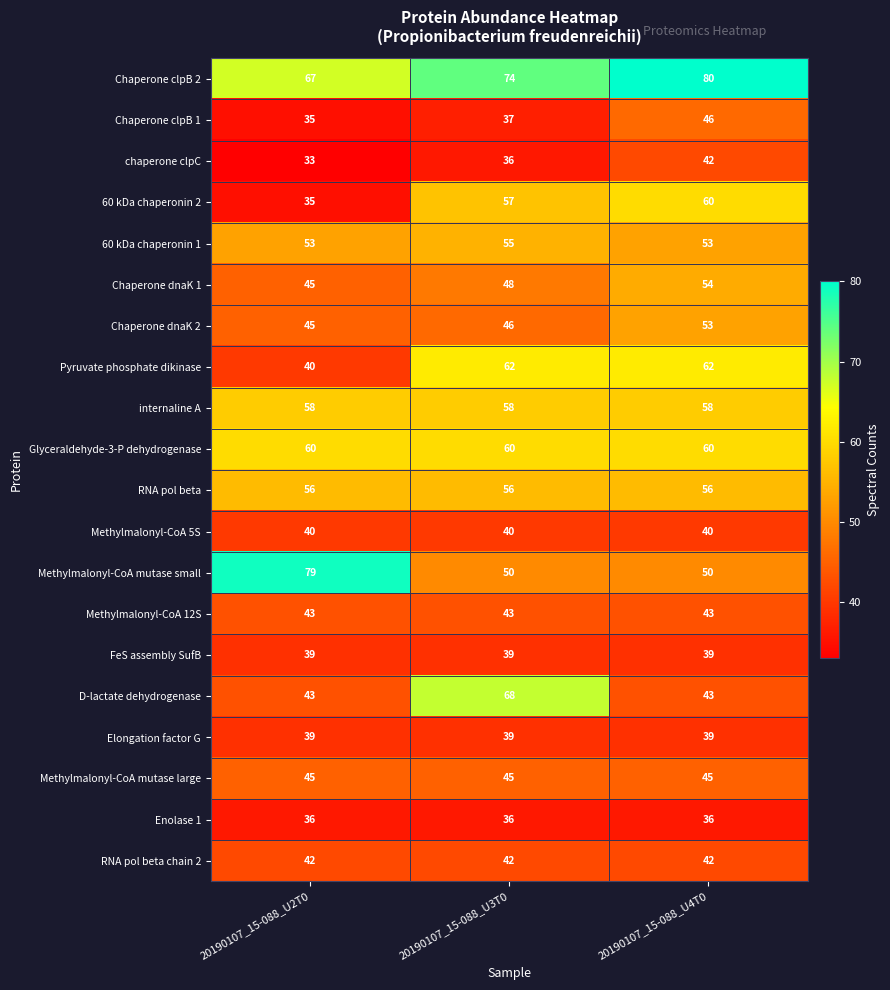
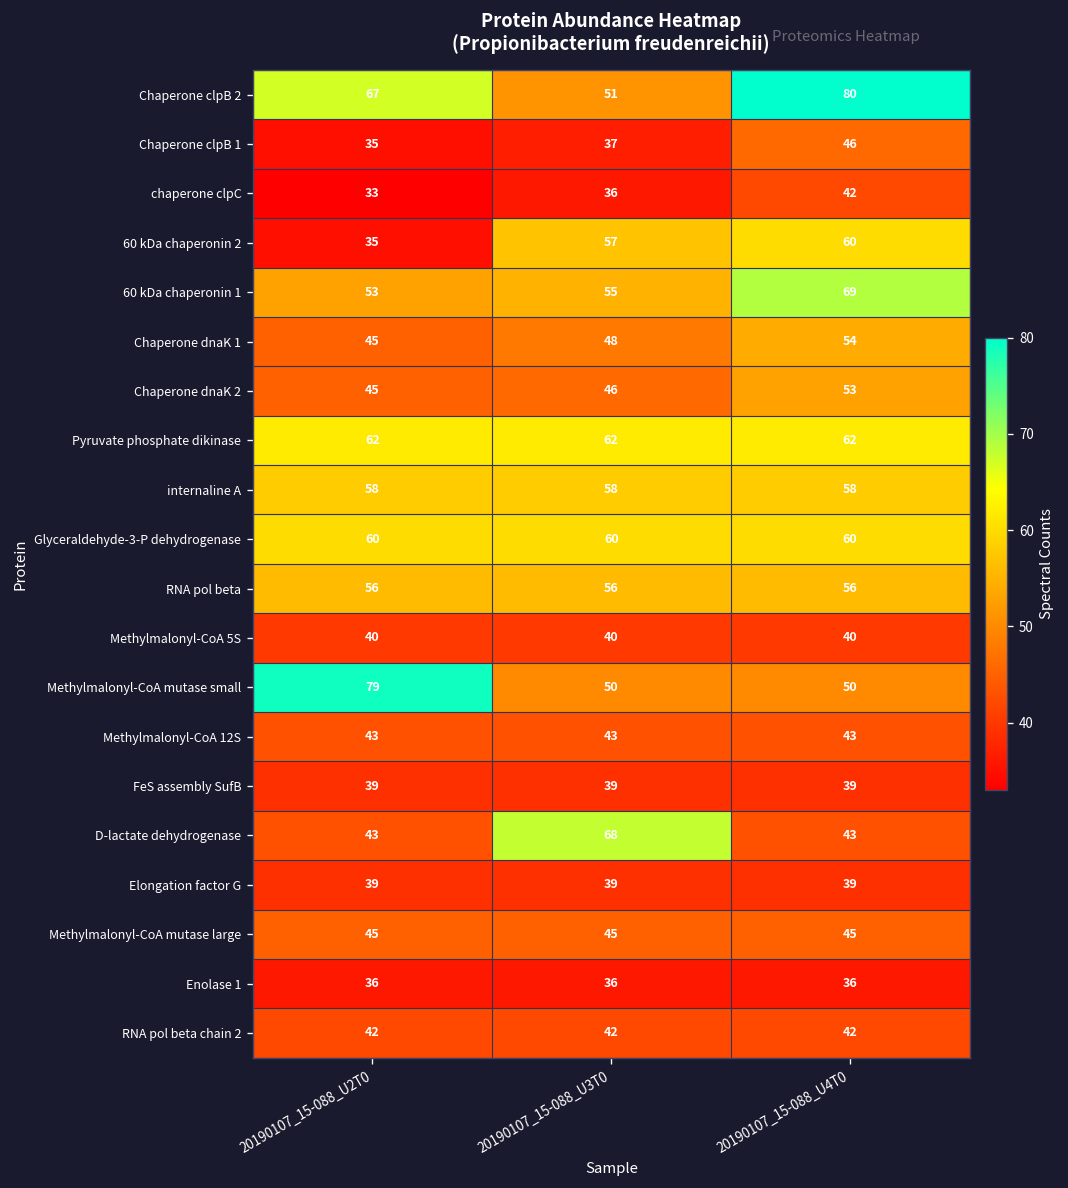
  {
    "Chaperone clpB 2": {
      "20190107_15-088_U2T0": 67,
-     "20190107_15-088_U3T0": 74,
+     "20190107_15-088_U3T0": 51,
      "20190107_15-088_U4T0": 80
    },
    "Chaperone clpB 1": {
      "20190107_15-088_U2T0": 35,
      "20190107_15-088_U3T0": 37,
      "20190107_15-088_U4T0": 46
    },
    "chaperone clpC": {
      "20190107_15-088_U2T0": 33,
      "20190107_15-088_U3T0": 36,
      "20190107_15-088_U4T0": 42
    },
    "60 kDa chaperonin 2": {
      "20190107_15-088_U2T0": 35,
      "20190107_15-088_U3T0": 57,
      "20190107_15-088_U4T0": 60
    },
    "60 kDa chaperonin 1": {
      "20190107_15-088_U2T0": 53,
      "20190107_15-088_U3T0": 55,
-     "20190107_15-088_U4T0": 53
+     "20190107_15-088_U4T0": 69
    },
    "Chaperone dnaK 1": {
      "20190107_15-088_U2T0": 45,
      "20190107_15-088_U3T0": 48,
      "20190107_15-088_U4T0": 54
    },
    "Chaperone dnaK 2": {
      "20190107_15-088_U2T0": 45,
      "20190107_15-088_U3T0": 46,
      "20190107_15-088_U4T0": 53
    },
    "Pyruvate phosphate dikinase": {
-     "20190107_15-088_U2T0": 40,
+     "20190107_15-088_U2T0": 62,
      "20190107_15-088_U3T0": 62,
      "20190107_15-088_U4T0": 62
    },
    "internaline A": {
      "20190107_15-088_U2T0": 58,
      "20190107_15-088_U3T0": 58,
      "20190107_15-088_U4T0": 58
    },
    "Glyceraldehyde-3-P dehydrogenase": {
      "20190107_15-088_U2T0": 60,
      "20190107_15-088_U3T0": 60,
      "20190107_15-088_U4T0": 60
    },
    "RNA pol beta": {
      "20190107_15-088_U2T0": 56,
      "20190107_15-088_U3T0": 56,
      "20190107_15-088_U4T0": 56
    },
    "Methylmalonyl-CoA 5S": {
      "20190107_15-088_U2T0": 40,
      "20190107_15-088_U3T0": 40,
      "20190107_15-088_U4T0": 40
    },
    "Methylmalonyl-CoA mutase small": {
      "20190107_15-088_U2T0": 79,
      "20190107_15-088_U3T0": 50,
      "20190107_15-088_U4T0": 50
    },
    "Methylmalonyl-CoA 12S": {
      "20190107_15-088_U2T0": 43,
      "20190107_15-088_U3T0": 43,
      "20190107_15-088_U4T0": 43
    },
    "FeS assembly SufB": {
      "20190107_15-088_U2T0": 39,
      "20190107_15-088_U3T0": 39,
      "20190107_15-088_U4T0": 39
    },
    "D-lactate dehydrogenase": {
      "20190107_15-088_U2T0": 43,
      "20190107_15-088_U3T0": 68,
      "20190107_15-088_U4T0": 43
    },
    "Elongation factor G": {
      "20190107_15-088_U2T0": 39,
      "20190107_15-088_U3T0": 39,
      "20190107_15-088_U4T0": 39
    },
    "Methylmalonyl-CoA mutase large": {
      "20190107_15-088_U2T0": 45,
      "20190107_15-088_U3T0": 45,
      "20190107_15-088_U4T0": 45
    },
    "Enolase 1": {
      "20190107_15-088_U2T0": 36,
      "20190107_15-088_U3T0": 36,
      "20190107_15-088_U4T0": 36
    },
    "RNA pol beta chain 2": {
      "20190107_15-088_U2T0": 42,
      "20190107_15-088_U3T0": 42,
      "20190107_15-088_U4T0": 42
    }
  }
